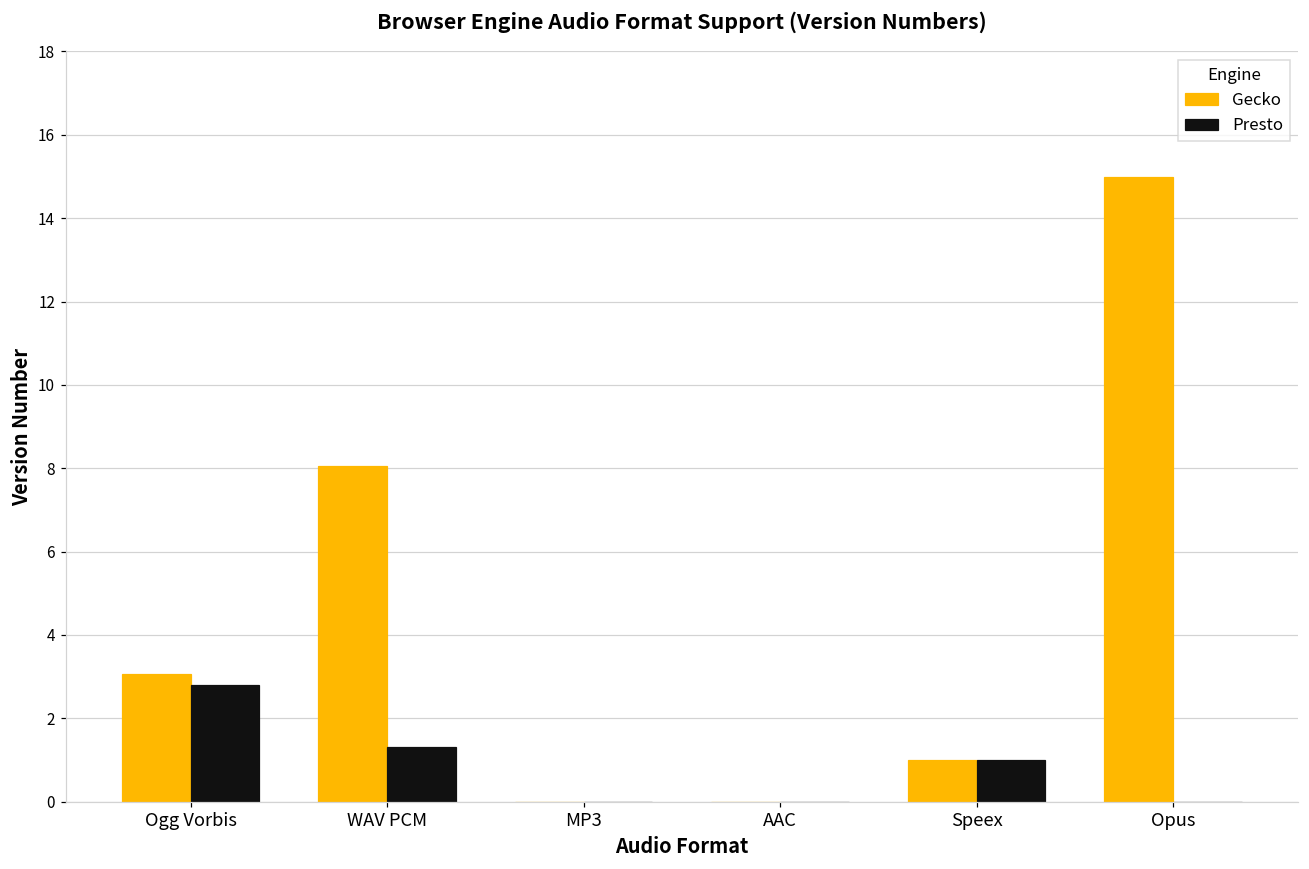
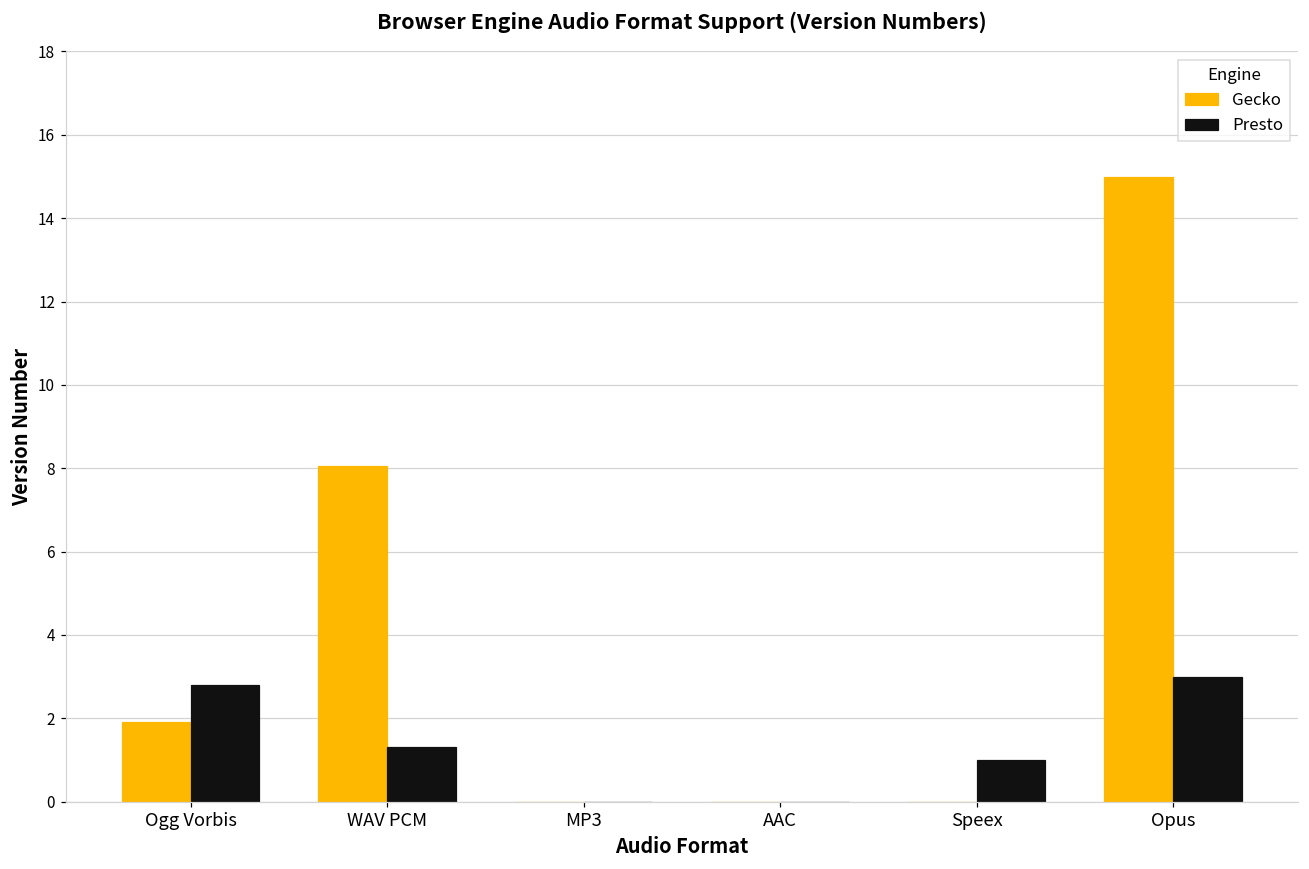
  {
    "Gecko": {
-     "Ogg Vorbis": 3.1,
+     "Ogg Vorbis": 1.9,
      "WAV PCM": 8.1,
      "MP3": 0.0,
      "AAC": 0.0,
-     "Speex": 1,
+     "Speex": 0,
      "Opus": 15.0
    },
    "Presto": {
      "Ogg Vorbis": 2.8,
      "WAV PCM": 1.3,
      "MP3": 0,
      "AAC": 0,
      "Speex": 1,
-     "Opus": 0
+     "Opus": 3
    }
  }
